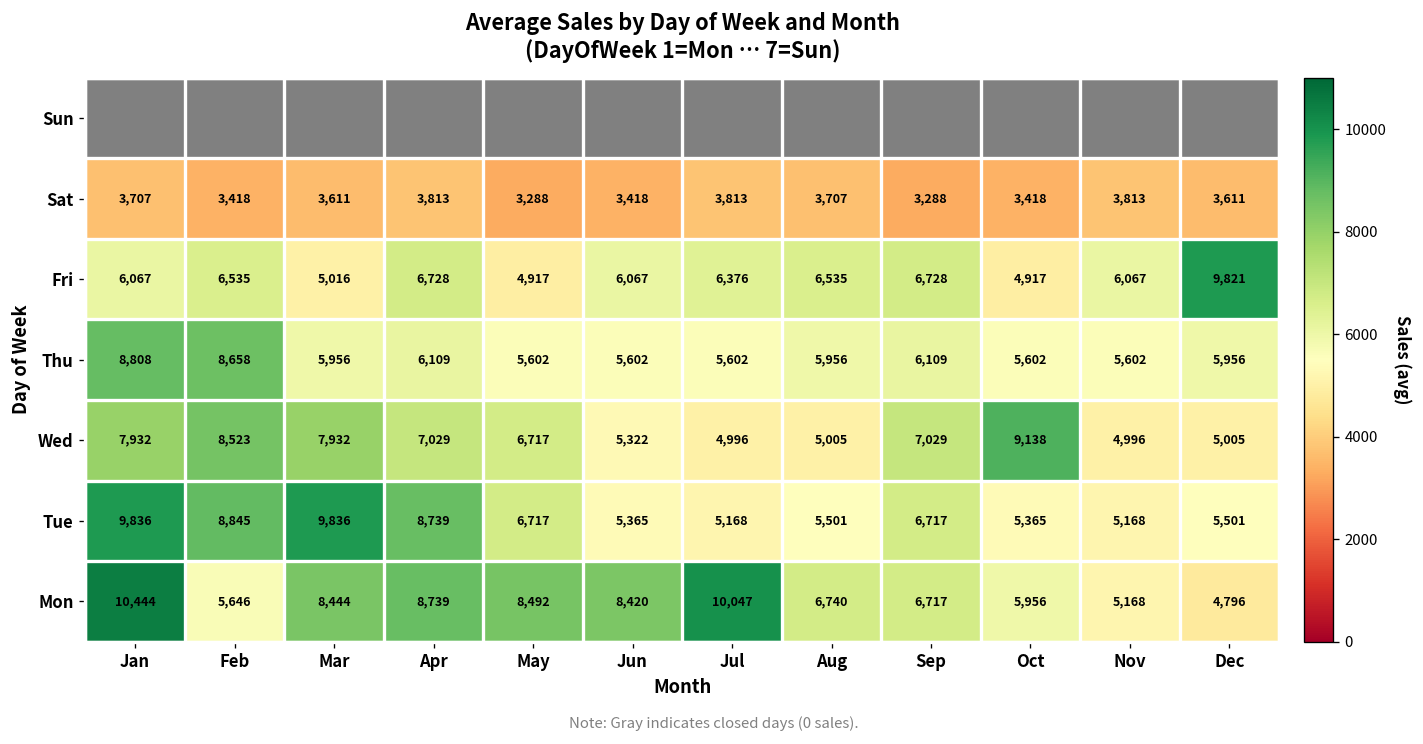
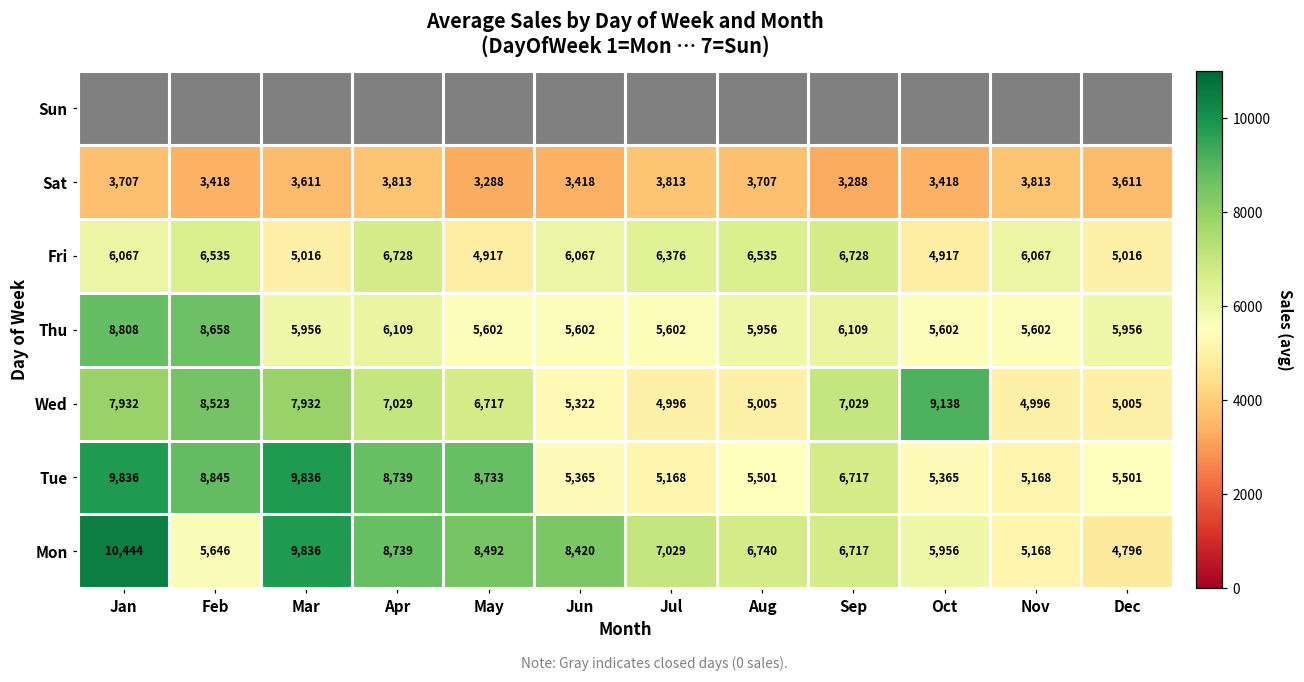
  {
    "Sat": {
      "Jan": "3,707",
      "Feb": "3,418",
      "Mar": "3,611",
      "Apr": "3,813",
      "May": "3,288",
      "Jun": "3,418",
      "Jul": "3,813",
      "Aug": "3,707",
      "Sep": "3,288",
      "Oct": "3,418",
      "Nov": "3,813",
      "Dec": "3,611"
    },
    "Fri": {
      "Jan": "6,067",
      "Feb": "6,535",
      "Mar": "5,016",
      "Apr": "6,728",
      "May": "4,917",
      "Jun": "6,067",
      "Jul": "6,376",
      "Aug": "6,535",
      "Sep": "6,728",
      "Oct": "4,917",
      "Nov": "6,067",
-     "Dec": "9,821"
+     "Dec": "5,016"
    },
    "Thu": {
      "Jan": "8,808",
      "Feb": "8,658",
      "Mar": "5,956",
      "Apr": "6,109",
      "May": "5,602",
      "Jun": "5,602",
      "Jul": "5,602",
      "Aug": "5,956",
      "Sep": "6,109",
      "Oct": "5,602",
      "Nov": "5,602",
      "Dec": "5,956"
    },
    "Wed": {
      "Jan": "7,932",
      "Feb": "8,523",
      "Mar": "7,932",
      "Apr": "7,029",
      "May": "6,717",
      "Jun": "5,322",
      "Jul": "4,996",
      "Aug": "5,005",
      "Sep": "7,029",
      "Oct": "9,138",
      "Nov": "4,996",
      "Dec": "5,005"
    },
    "Tue": {
      "Jan": "9,836",
      "Feb": "8,845",
      "Mar": "9,836",
      "Apr": "8,739",
-     "May": "6,717",
+     "May": "8,733",
      "Jun": "5,365",
      "Jul": "5,168",
      "Aug": "5,501",
      "Sep": "6,717",
      "Oct": "5,365",
      "Nov": "5,168",
      "Dec": "5,501"
    },
    "Mon": {
      "Jan": "10,444",
      "Feb": "5,646",
-     "Mar": "8,444",
+     "Mar": "9,836",
      "Apr": "8,739",
      "May": "8,492",
      "Jun": "8,420",
-     "Jul": "10,047",
+     "Jul": "7,029",
      "Aug": "6,740",
      "Sep": "6,717",
      "Oct": "5,956",
      "Nov": "5,168",
      "Dec": "4,796"
    }
  }
